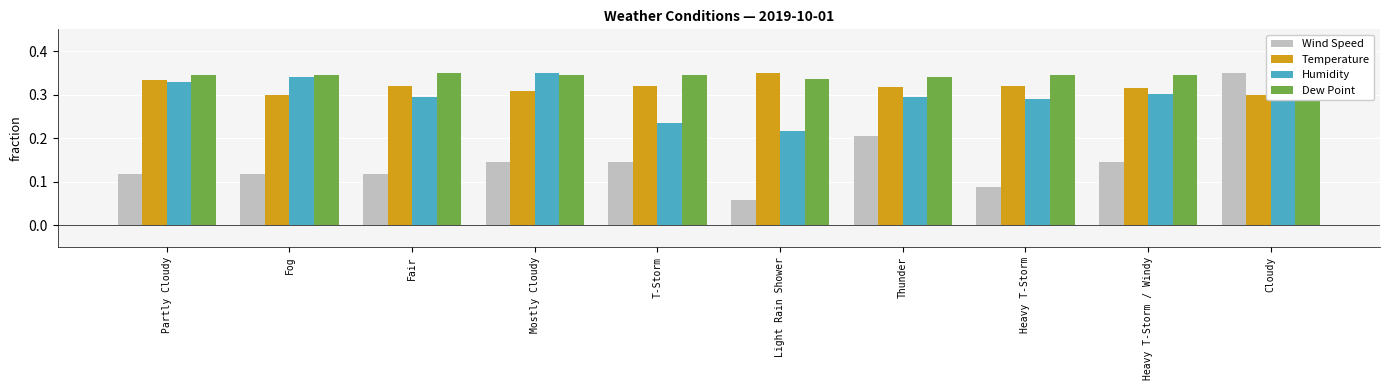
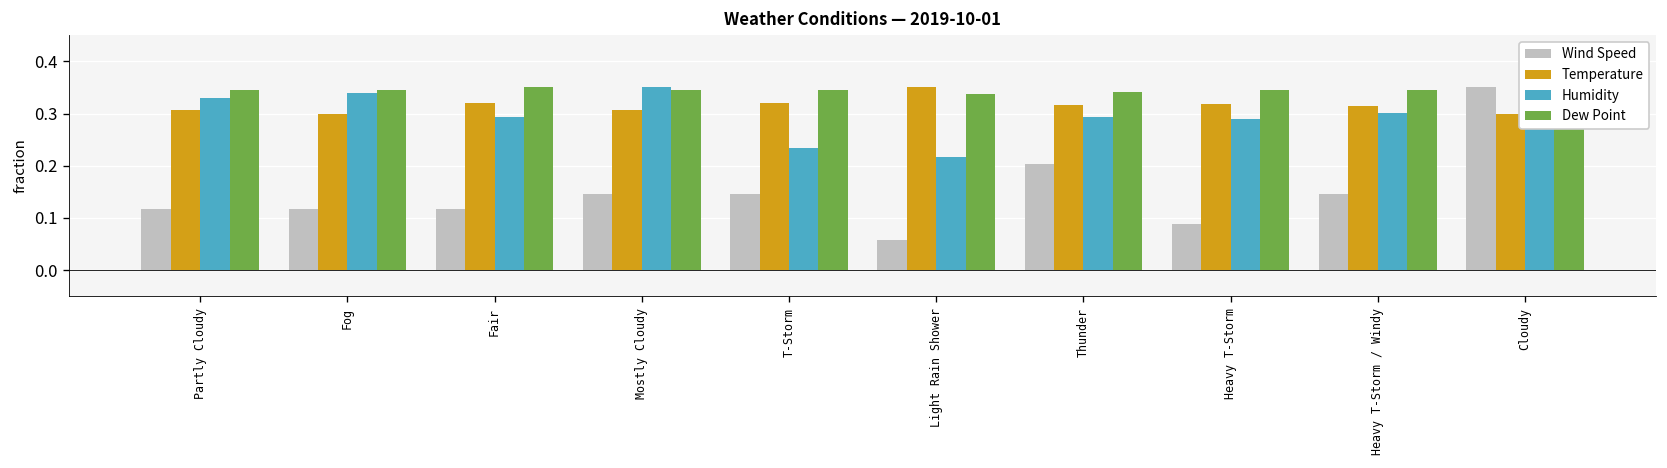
  {
    "Wind Speed": {
      "Partly Cloudy": 0.12,
      "Fog": 0.12,
      "Fair": 0.12,
      "Mostly Cloudy": 0.15,
      "T-Storm": 0.15,
      "Light Rain Shower": 0.06,
      "Thunder": 0.20,
      "Heavy T-Storm": 0.09,
      "Heavy T-Storm / Windy": 0.15,
      "Cloudy": 0.35
    },
    "Temperature": {
-     "Partly Cloudy": 0.33,
+     "Partly Cloudy": 0.31,
      "Fog": 0.30,
      "Fair": 0.32,
      "Mostly Cloudy": 0.31,
      "T-Storm": 0.32,
      "Light Rain Shower": 0.35,
      "Thunder": 0.32,
      "Heavy T-Storm": 0.32,
      "Heavy T-Storm / Windy": 0.32,
      "Cloudy": 0.30
    },
    "Humidity": {
      "Partly Cloudy": 0.33,
      "Fog": 0.34,
      "Fair": 0.29,
      "Mostly Cloudy": 0.35,
      "T-Storm": 0.23,
      "Light Rain Shower": 0.22,
      "Thunder": 0.29,
      "Heavy T-Storm": 0.29,
      "Heavy T-Storm / Windy": 0.30
    },
    "Dew Point": {
      "Partly Cloudy": 0.35,
      "Fog": 0.35,
      "Fair": 0.35,
      "Mostly Cloudy": 0.35,
      "T-Storm": 0.35,
      "Light Rain Shower": 0.34,
      "Thunder": 0.34,
      "Heavy T-Storm": 0.35,
      "Heavy T-Storm / Windy": 0.35
    }
  }
